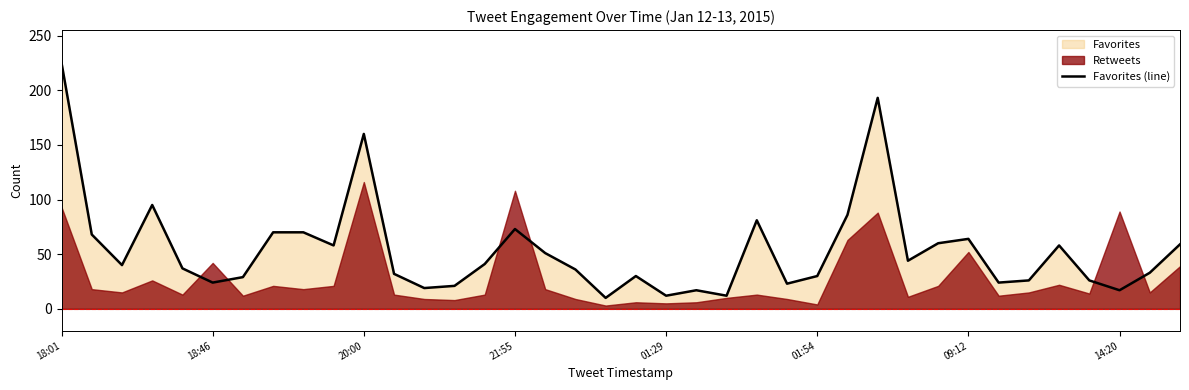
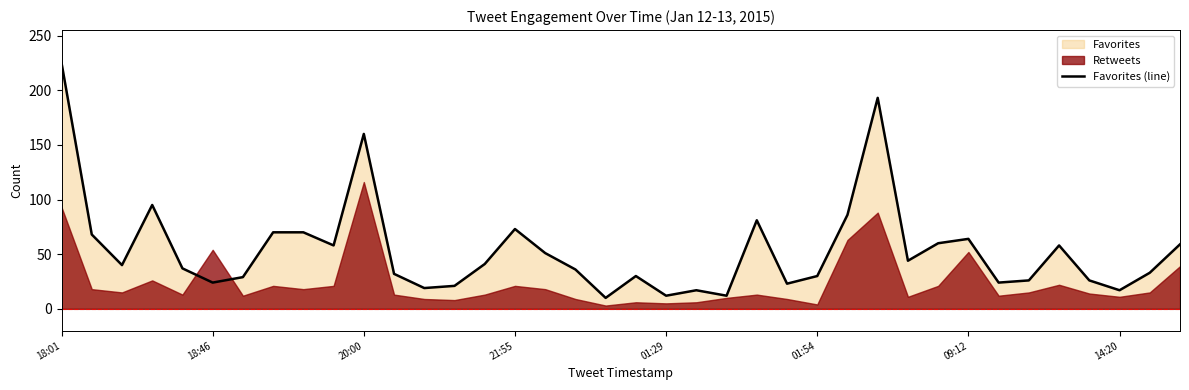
  {
    "Favorites": {
      "18:01": 225,
      "18:46": 24,
      "20:00": 160,
      "21:55": 73,
      "01:29": 12,
      "01:54": 30,
      "09:12": 64,
      "14:20": 17
    },
    "Retweets": {
      "18:01": 93,
-     "18:46": 42,
+     "18:46": 54,
      "20:00": 116,
-     "21:55": 108,
+     "21:55": 21,
      "01:29": 5,
      "01:54": 4,
      "09:12": 52,
-     "14:20": 89
+     "14:20": 11
    }
  }
